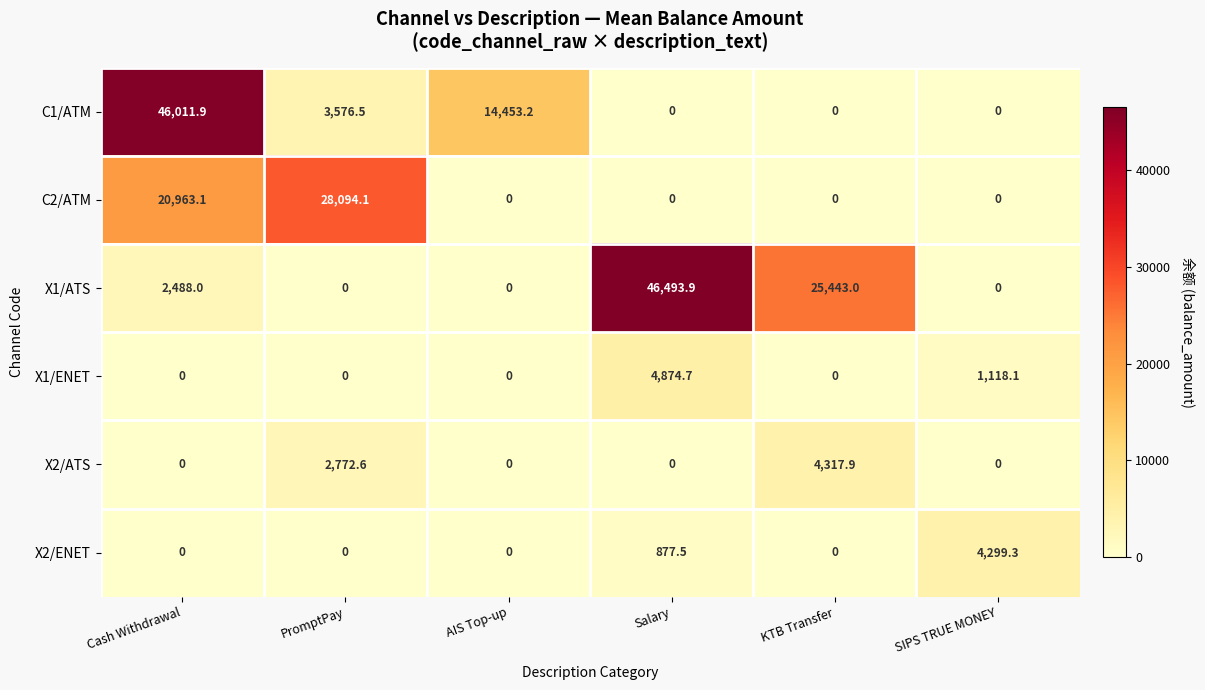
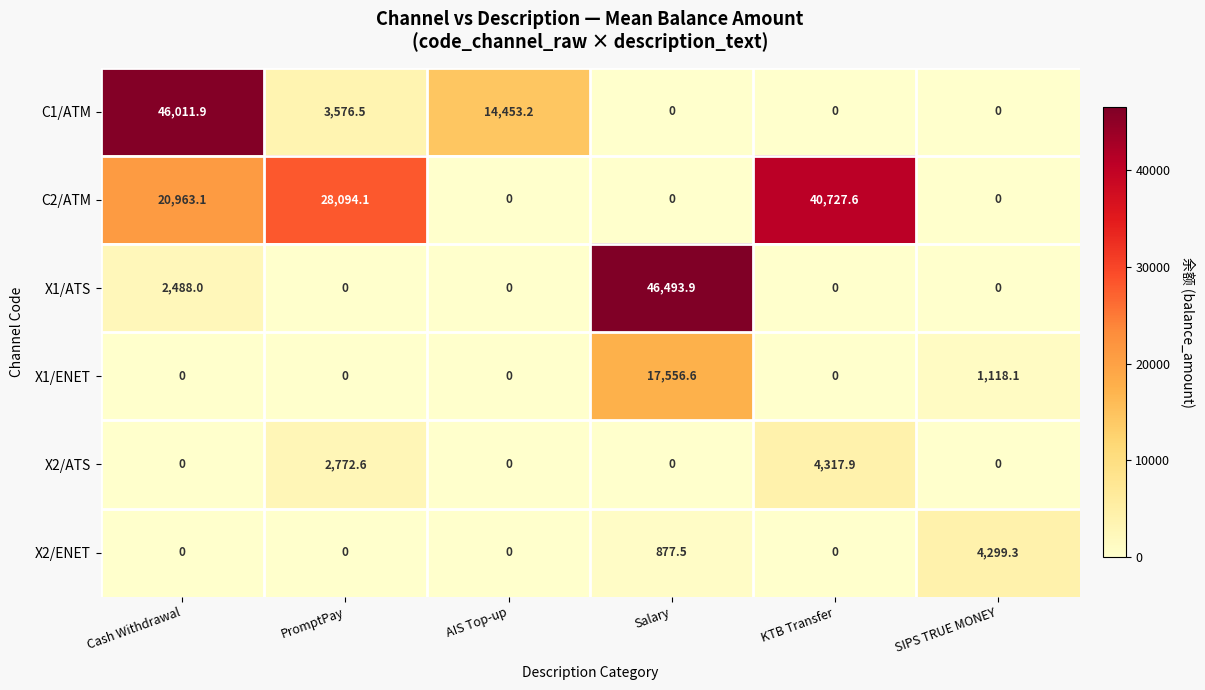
  {
    "C1/ATM": {
      "Cash Withdrawal": "46,011.9",
      "PromptPay": "3,576.5",
      "AIS Top-up": "14,453.2",
      "Salary": "0",
      "KTB Transfer": "0",
      "SIPS TRUE MONEY": "0"
    },
    "C2/ATM": {
      "Cash Withdrawal": "20,963.1",
      "PromptPay": "28,094.1",
      "AIS Top-up": "0",
      "Salary": "0",
-     "KTB Transfer": "0",
+     "KTB Transfer": "40,727.6",
      "SIPS TRUE MONEY": "0"
    },
    "X1/ATS": {
      "Cash Withdrawal": "2,488.0",
      "PromptPay": "0",
      "AIS Top-up": "0",
      "Salary": "46,493.9",
-     "KTB Transfer": "25,443.0",
+     "KTB Transfer": "0",
      "SIPS TRUE MONEY": "0"
    },
    "X1/ENET": {
      "Cash Withdrawal": "0",
      "PromptPay": "0",
      "AIS Top-up": "0",
-     "Salary": "4,874.7",
+     "Salary": "17,556.6",
      "KTB Transfer": "0",
      "SIPS TRUE MONEY": "1,118.1"
    },
    "X2/ATS": {
      "Cash Withdrawal": "0",
      "PromptPay": "2,772.6",
      "AIS Top-up": "0",
      "Salary": "0",
      "KTB Transfer": "4,317.9",
      "SIPS TRUE MONEY": "0"
    },
    "X2/ENET": {
      "Cash Withdrawal": "0",
      "PromptPay": "0",
      "AIS Top-up": "0",
      "Salary": "877.5",
      "KTB Transfer": "0",
      "SIPS TRUE MONEY": "4,299.3"
    }
  }
